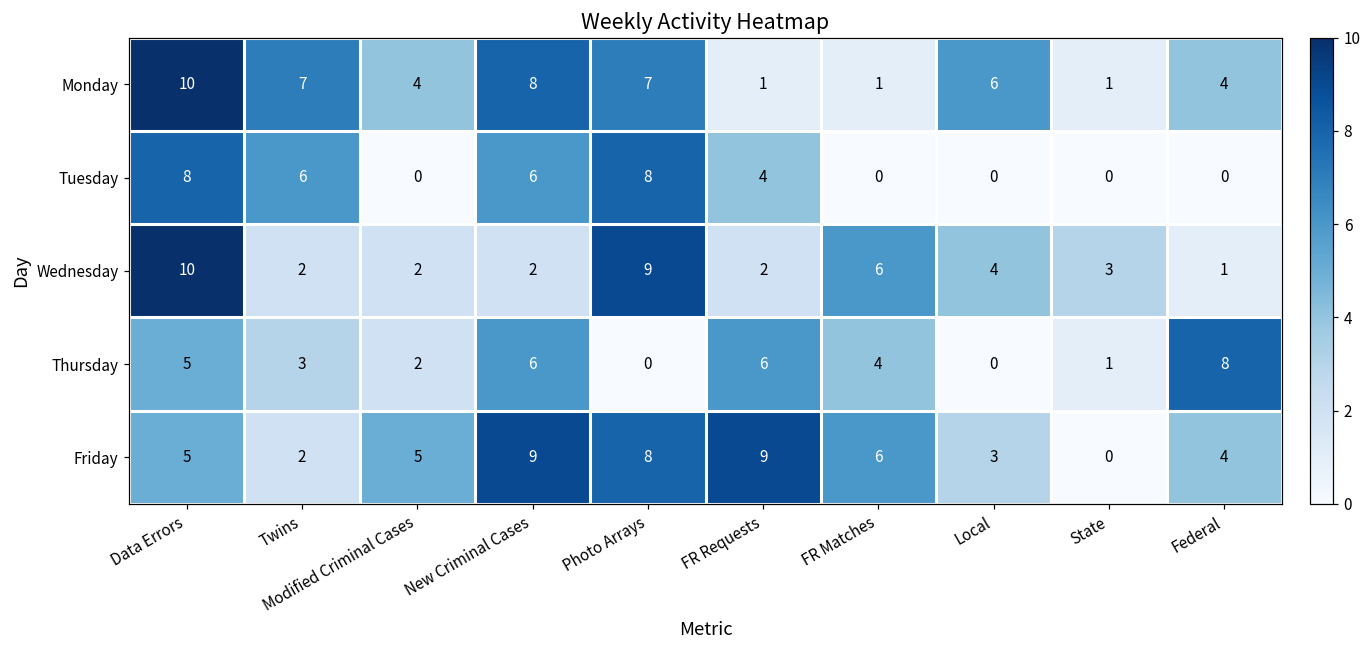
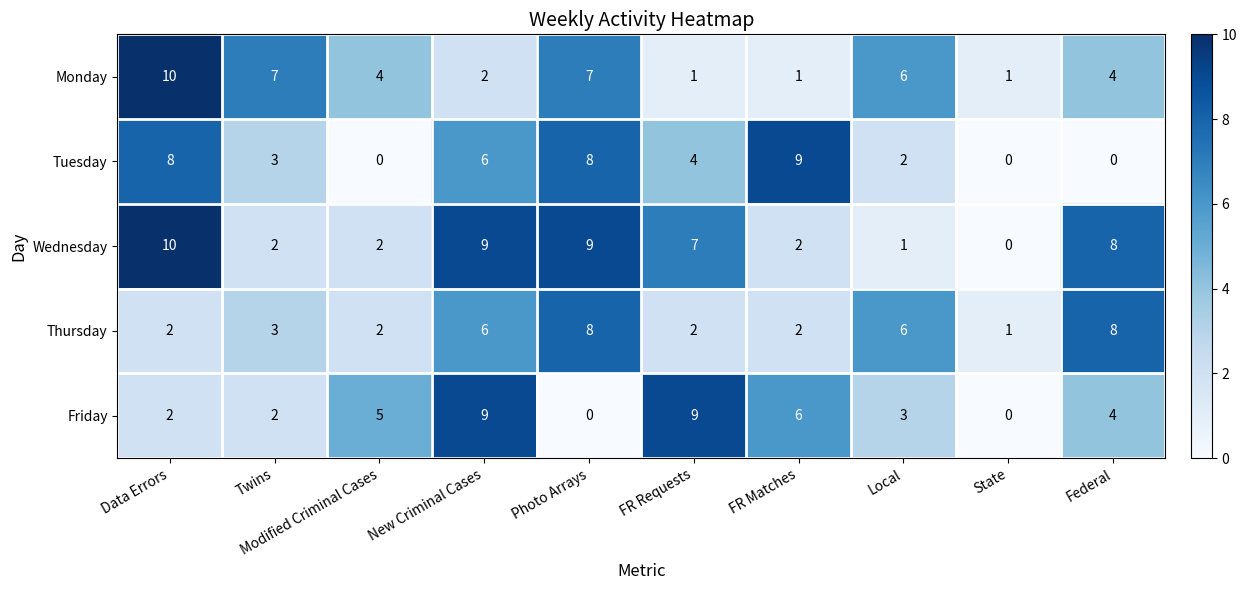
  {
    "Monday": {
      "Data Errors": 10,
      "Twins": 7,
      "Modified Criminal Cases": 4,
-     "New Criminal Cases": 8,
+     "New Criminal Cases": 2,
      "Photo Arrays": 7,
      "FR Requests": 1,
      "FR Matches": 1,
      "Local": 6,
      "State": 1,
      "Federal": 4
    },
    "Tuesday": {
      "Data Errors": 8,
-     "Twins": 6,
+     "Twins": 3,
      "Modified Criminal Cases": 0,
      "New Criminal Cases": 6,
      "Photo Arrays": 8,
      "FR Requests": 4,
-     "FR Matches": 0,
-     "Local": 0,
+     "FR Matches": 9,
+     "Local": 2,
      "State": 0,
      "Federal": 0
    },
    "Wednesday": {
      "Data Errors": 10,
      "Twins": 2,
      "Modified Criminal Cases": 2,
-     "New Criminal Cases": 2,
+     "New Criminal Cases": 9,
      "Photo Arrays": 9,
-     "FR Requests": 2,
-     "FR Matches": 6,
-     "Local": 4,
-     "State": 3,
-     "Federal": 1
+     "FR Requests": 7,
+     "FR Matches": 2,
+     "Local": 1,
+     "State": 0,
+     "Federal": 8
    },
    "Thursday": {
-     "Data Errors": 5,
+     "Data Errors": 2,
      "Twins": 3,
      "Modified Criminal Cases": 2,
      "New Criminal Cases": 6,
-     "Photo Arrays": 0,
-     "FR Requests": 6,
-     "FR Matches": 4,
-     "Local": 0,
+     "Photo Arrays": 8,
+     "FR Requests": 2,
+     "FR Matches": 2,
+     "Local": 6,
      "State": 1,
      "Federal": 8
    },
    "Friday": {
-     "Data Errors": 5,
+     "Data Errors": 2,
      "Twins": 2,
      "Modified Criminal Cases": 5,
      "New Criminal Cases": 9,
-     "Photo Arrays": 8,
+     "Photo Arrays": 0,
      "FR Requests": 9,
      "FR Matches": 6,
      "Local": 3,
      "State": 0,
      "Federal": 4
    }
  }
